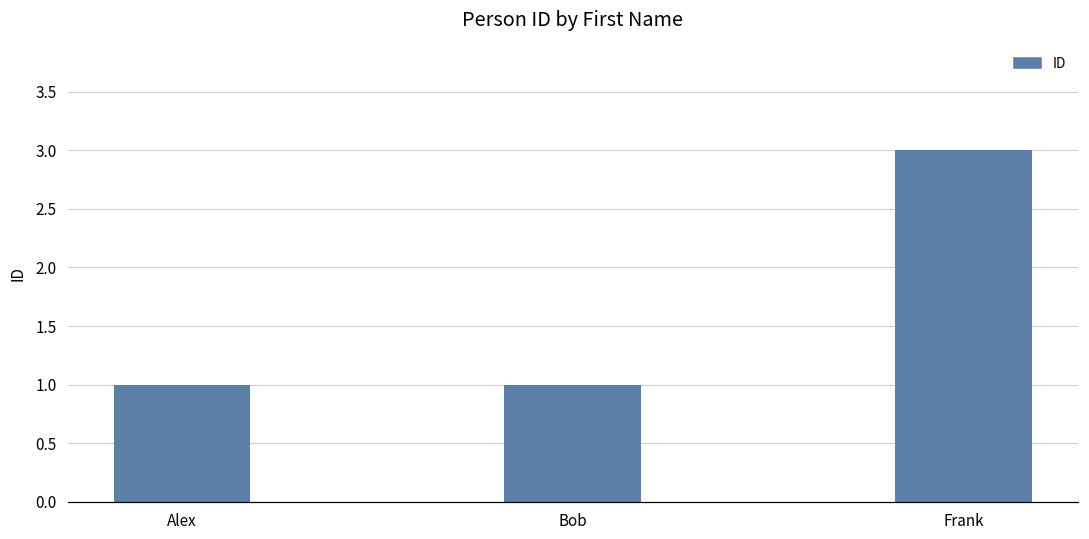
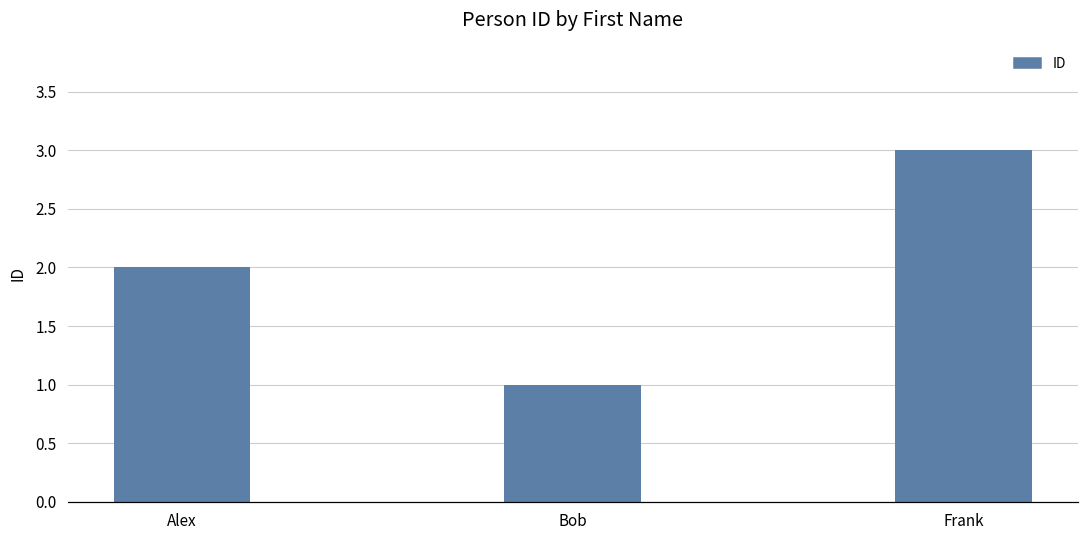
  {
-   "Alex": 1,
+   "Alex": 2,
    "Bob": 1,
    "Frank": 3
  }
